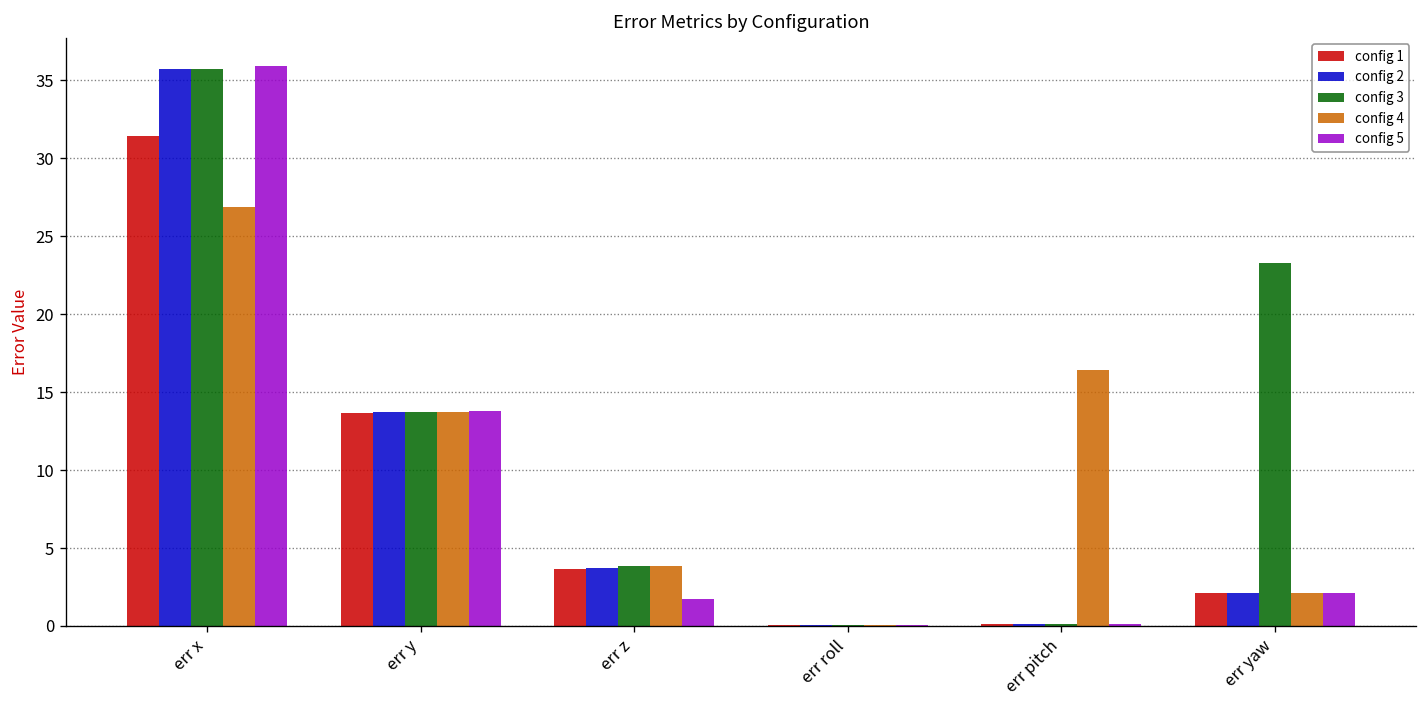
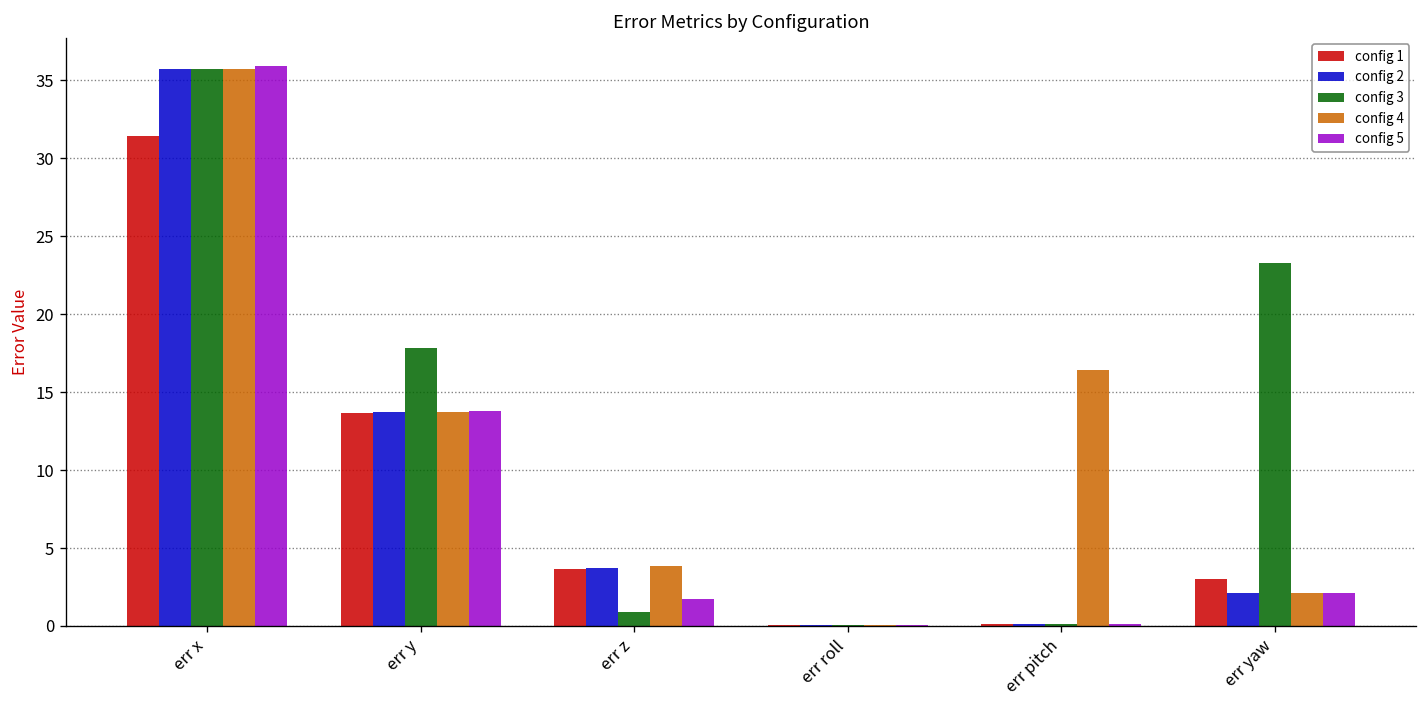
  {
    "config 1": {
      "err x": 31.4,
      "err y": 13.6,
      "err z": 3.7,
-     "err yaw": 2.1
+     "err yaw": 3.0
    },
    "config 2": {
      "err x": 35.7,
      "err y": 13.7,
      "err z": 3.7,
      "err yaw": 2.1
    },
    "config 3": {
      "err x": 35.7,
-     "err y": 13.7,
-     "err z": 3.8,
+     "err y": 17.8,
+     "err z": 0.9,
      "err yaw": 23.3
    },
    "config 4": {
-     "err x": 26.8,
+     "err x": 35.7,
      "err y": 13.7,
      "err z": 3.8,
      "err pitch": 16.4,
      "err yaw": 2.1
    },
    "config 5": {
      "err x": 35.9,
      "err y": 13.8,
      "err z": 1.7,
      "err yaw": 2.1
    }
  }
